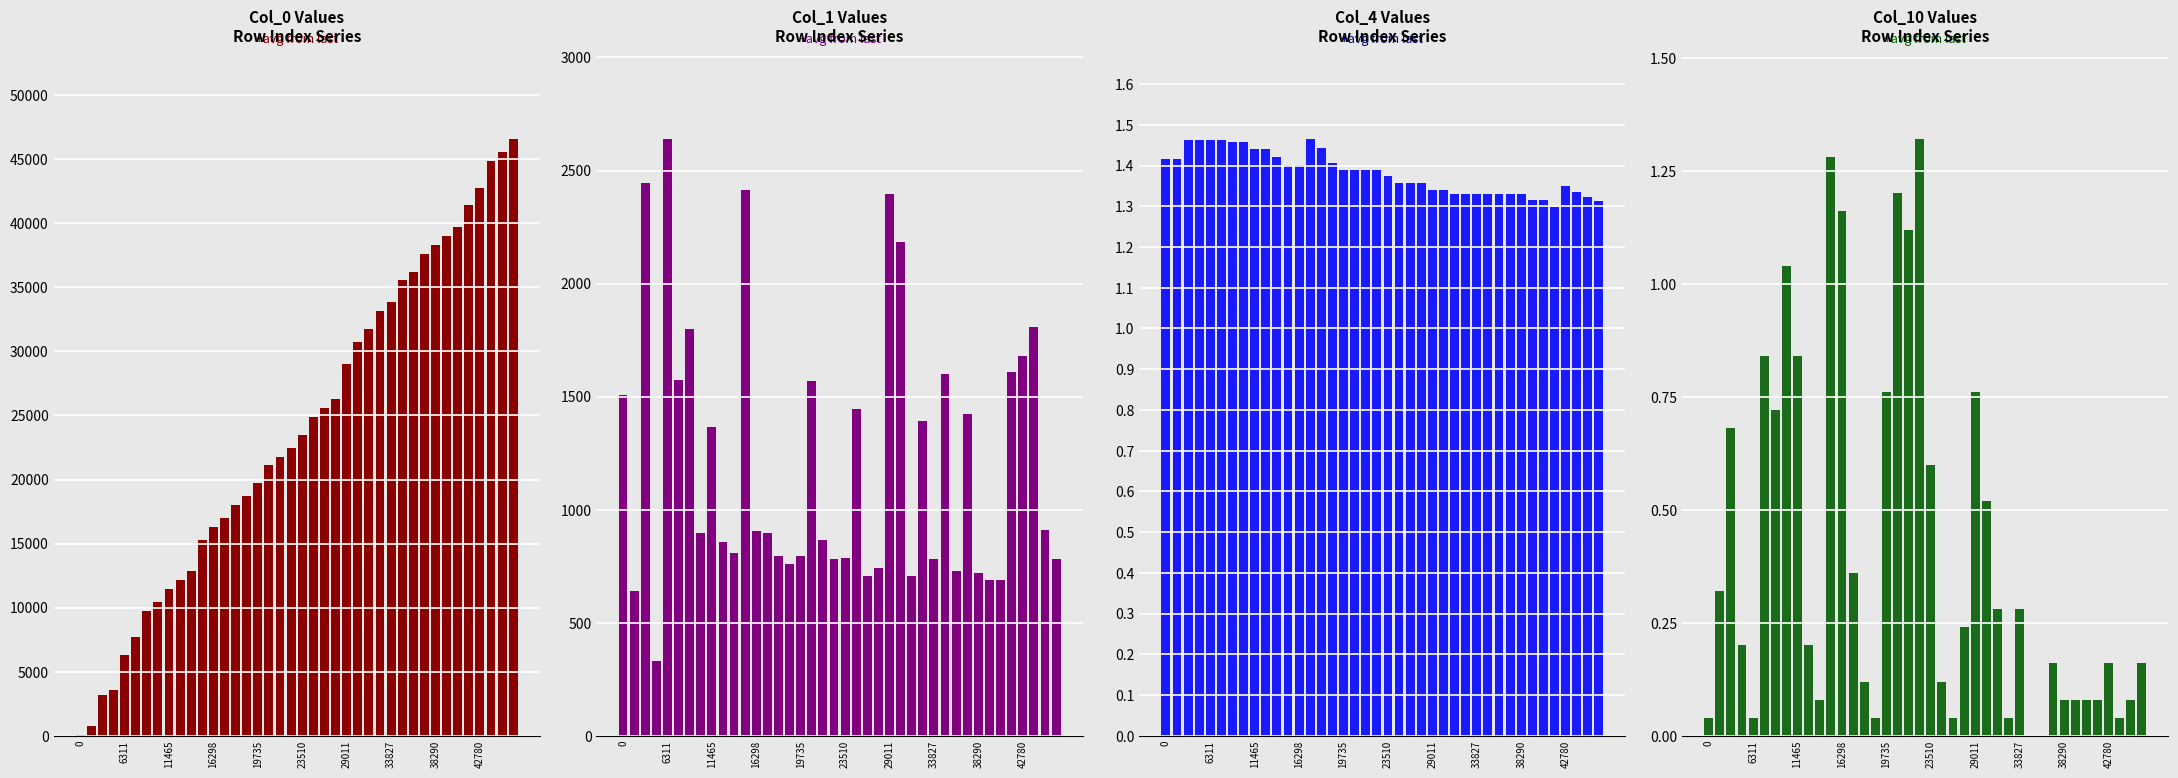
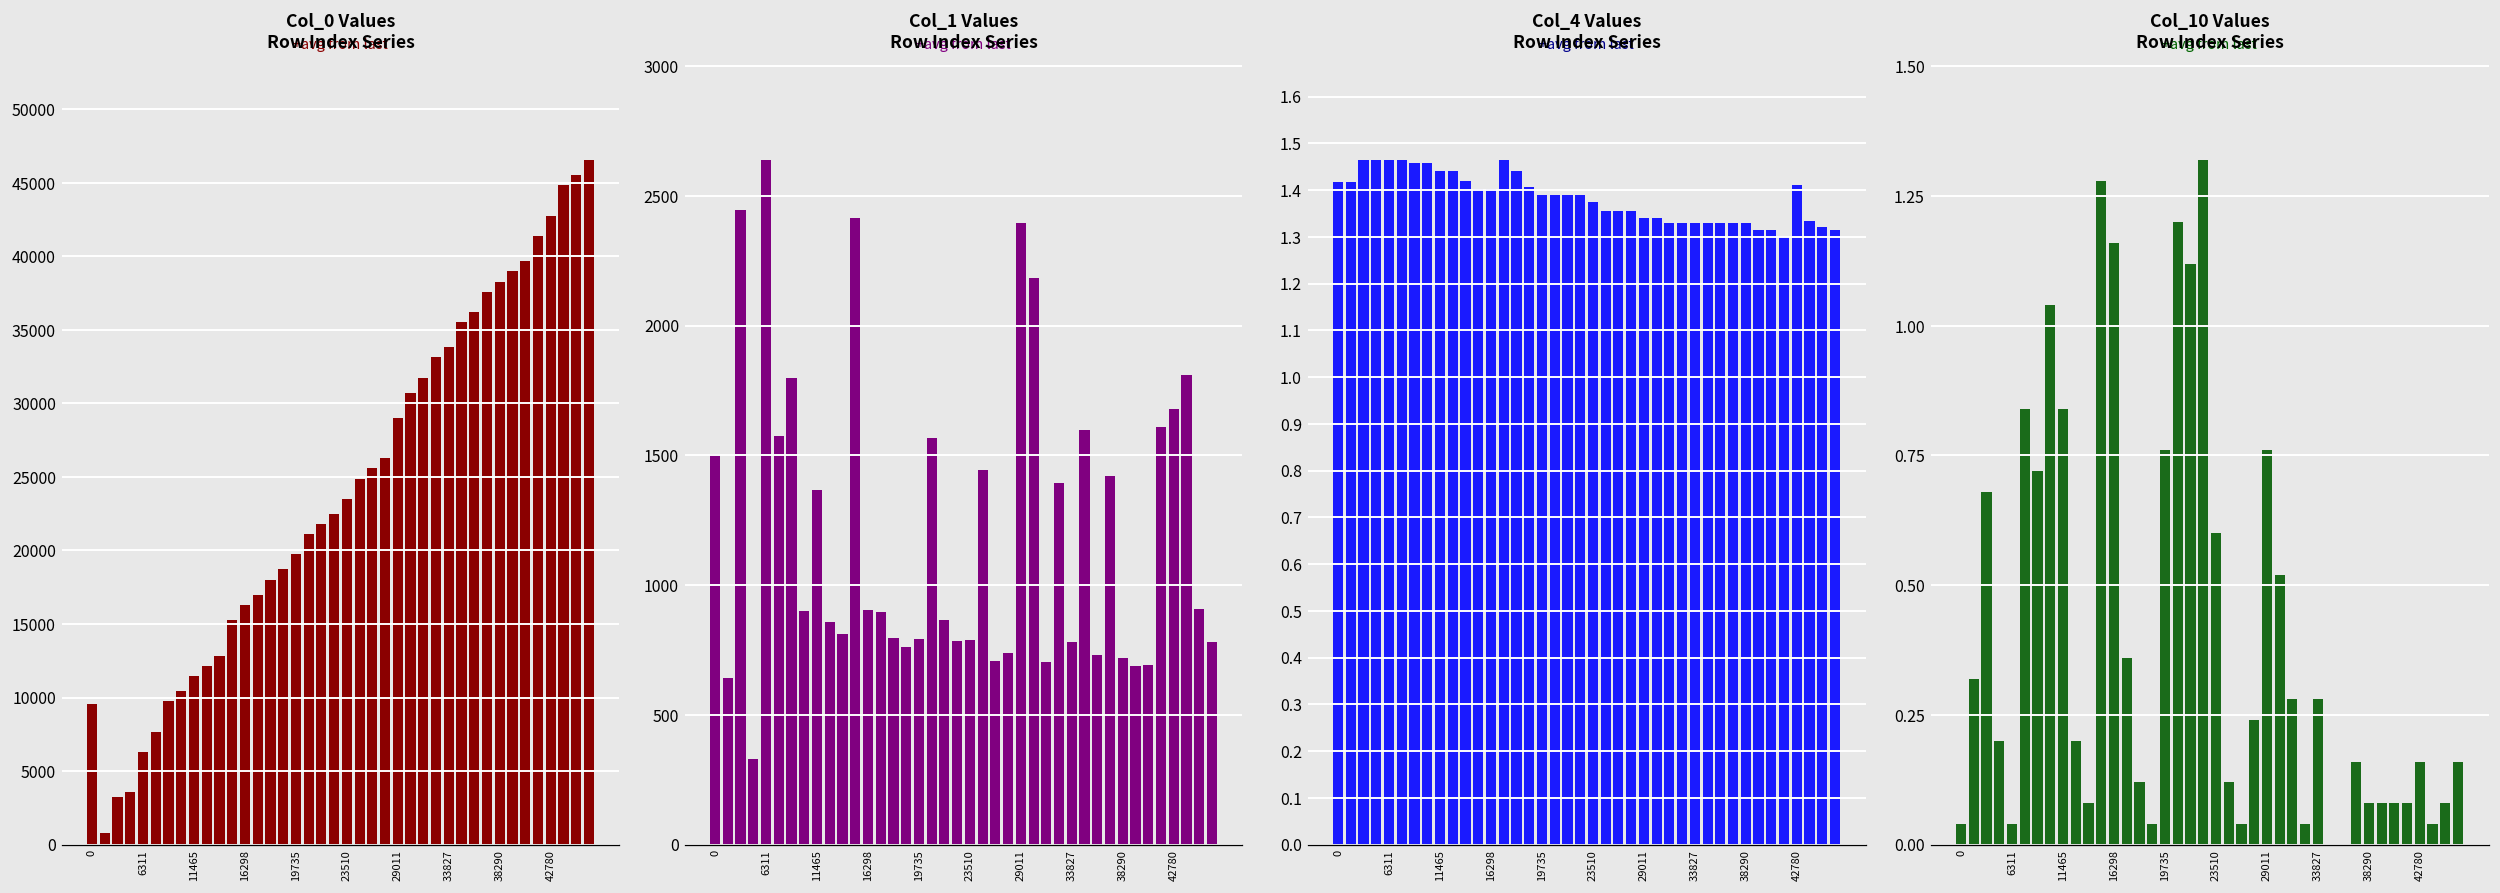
  {
    "Col_0 Values Row Index Series": {
-     "0": 100,
+     "0": 9500,
      "6311": 6300,
      "11465": 11500,
      "16298": 16300,
      "19735": 19700,
      "23510": 23500,
      "29011": 29000,
      "33827": 33800,
      "38290": 38300,
      "42780": 42800
    },
    "Col_1 Values Row Index Series": {
      "0": 1510,
      "6311": 2640,
      "11465": 1370,
      "16298": 900,
      "19735": 790,
      "23510": 790,
      "29011": 2390,
      "33827": 780,
      "38290": 720,
      "42780": 1680
    },
    "Col_4 Values Row Index Series": {
      "0": 1.42,
      "6311": 1.46,
      "11465": 1.44,
      "16298": 1.40,
      "19735": 1.39,
      "23510": 1.38,
      "29011": 1.34,
      "33827": 1.33,
      "38290": 1.33,
-     "42780": 1.35
+     "42780": 1.41
    },
    "Col_10 Values Row Index Series": {
      "0": 0.04,
      "6311": 0.04,
      "11465": 0.84,
      "16298": 1.16,
      "19735": 0.76,
      "23510": 0.60,
      "29011": 0.76,
      "33827": 0.28,
      "38290": 0.08,
      "42780": 0.16
    }
  }
